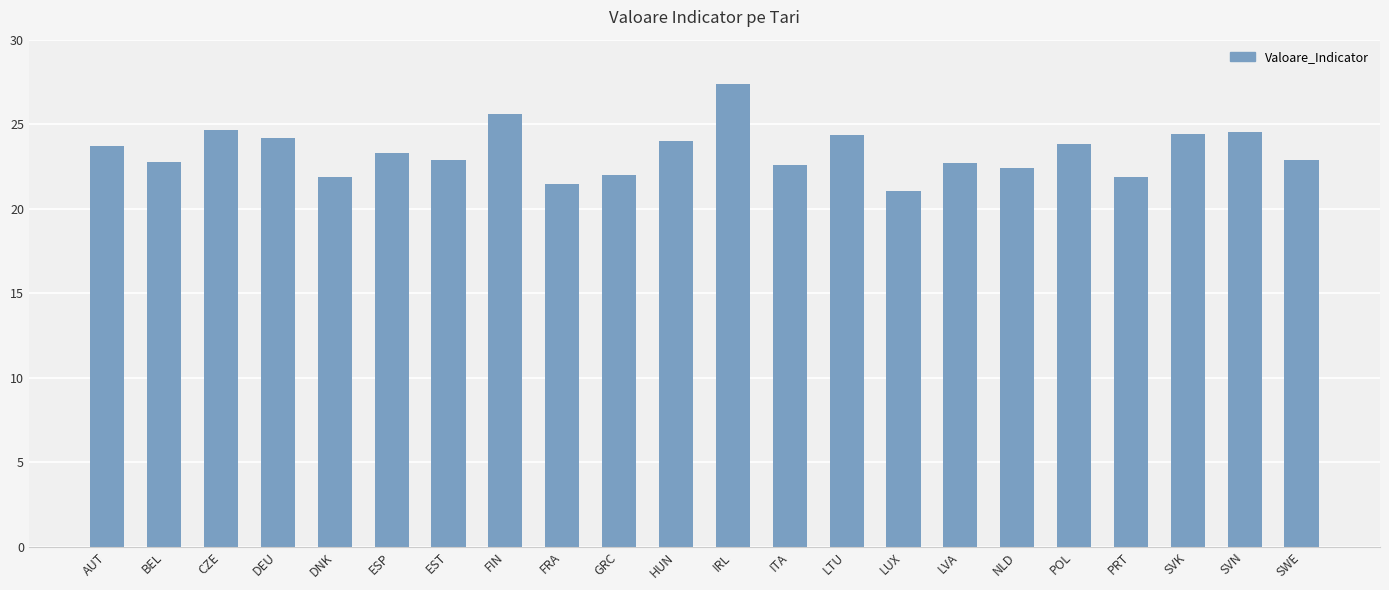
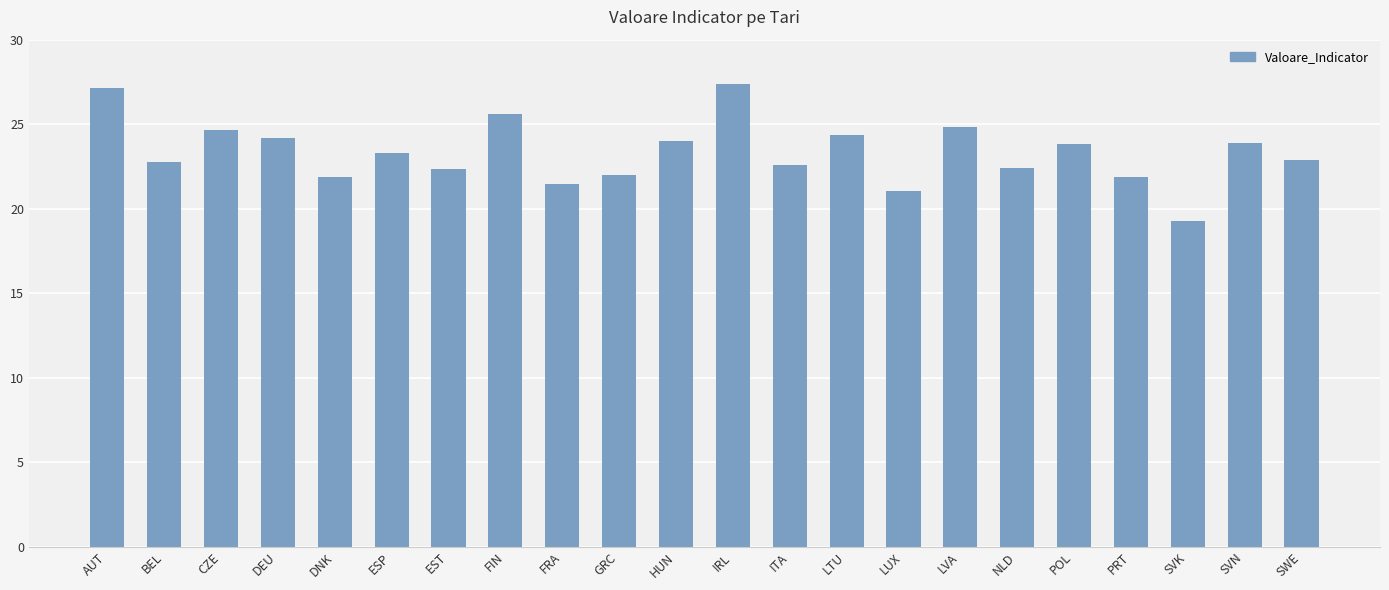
  {
-   "AUT": 23.7,
+   "AUT": 27.2,
    "BEL": 22.8,
    "CZE": 24.6,
    "DEU": 24.2,
    "DNK": 21.9,
    "ESP": 23.3,
-   "EST": 22.9,
+   "EST": 22.4,
    "FIN": 25.6,
    "FRA": 21.5,
    "GRC": 22.0,
    "HUN": 24.0,
    "IRL": 27.4,
    "ITA": 22.6,
    "LTU": 24.4,
    "LUX": 21.1,
-   "LVA": 22.7,
+   "LVA": 24.9,
    "NLD": 22.4,
    "POL": 23.8,
    "PRT": 21.9,
-   "SVK": 24.4,
-   "SVN": 24.6,
+   "SVK": 19.3,
+   "SVN": 23.9,
    "SWE": 22.9
  }
